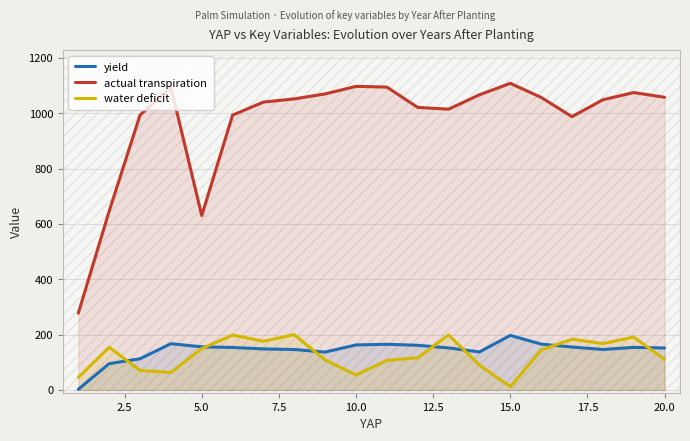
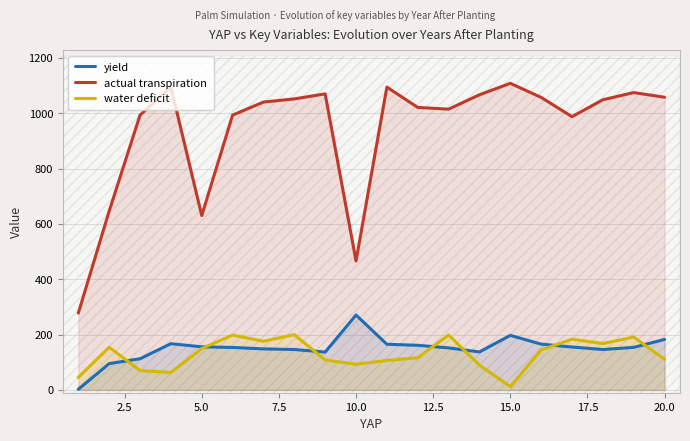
  {
    "yield": {
-     "10.0": 160,
+     "10.0": 270,
      "15.0": 200,
-     "20.0": 150
+     "20.0": 180
    },
    "actual transpiration": {
      "5.0": 630,
-     "10.0": 1100,
+     "10.0": 470,
      "15.0": 1110,
      "20.0": 1060
    },
    "water deficit": {
-     "10.0": 50,
+     "10.0": 90,
      "15.0": 10,
      "20.0": 110
    }
  }
